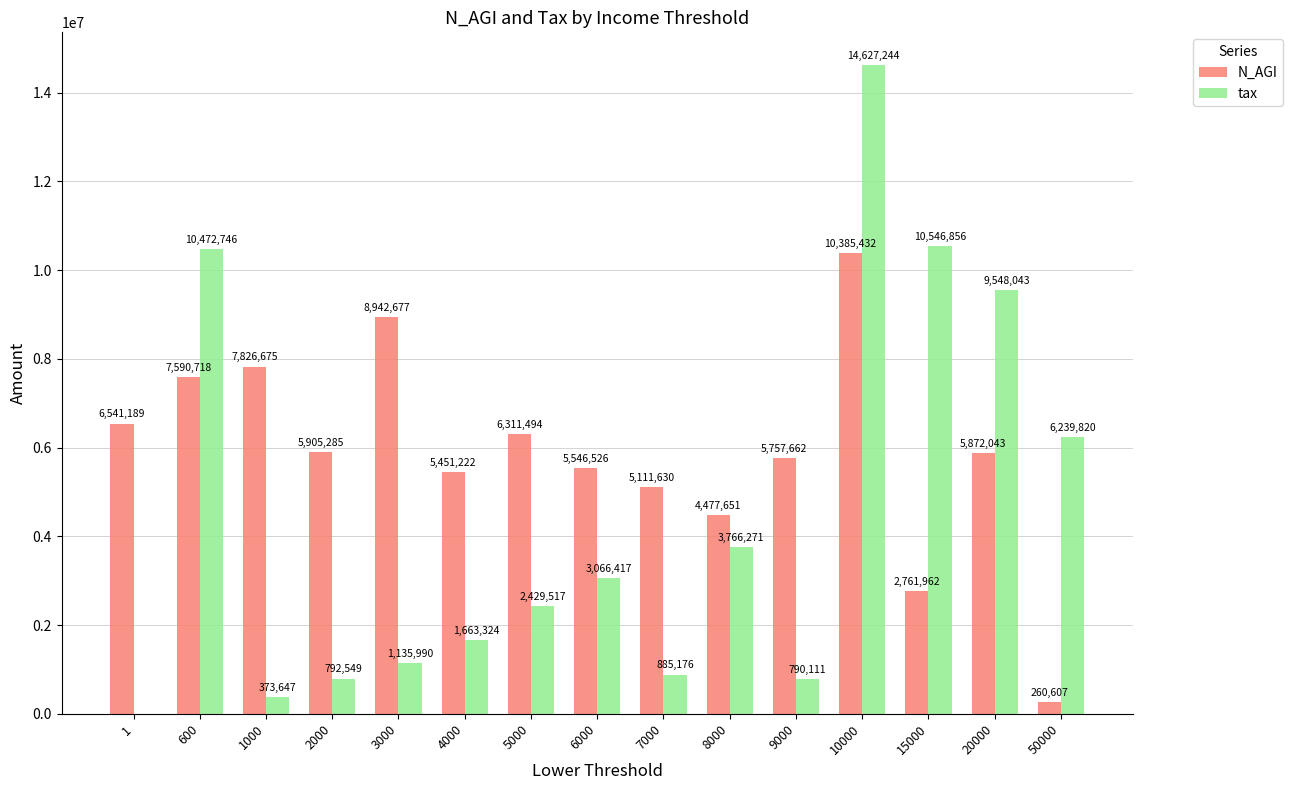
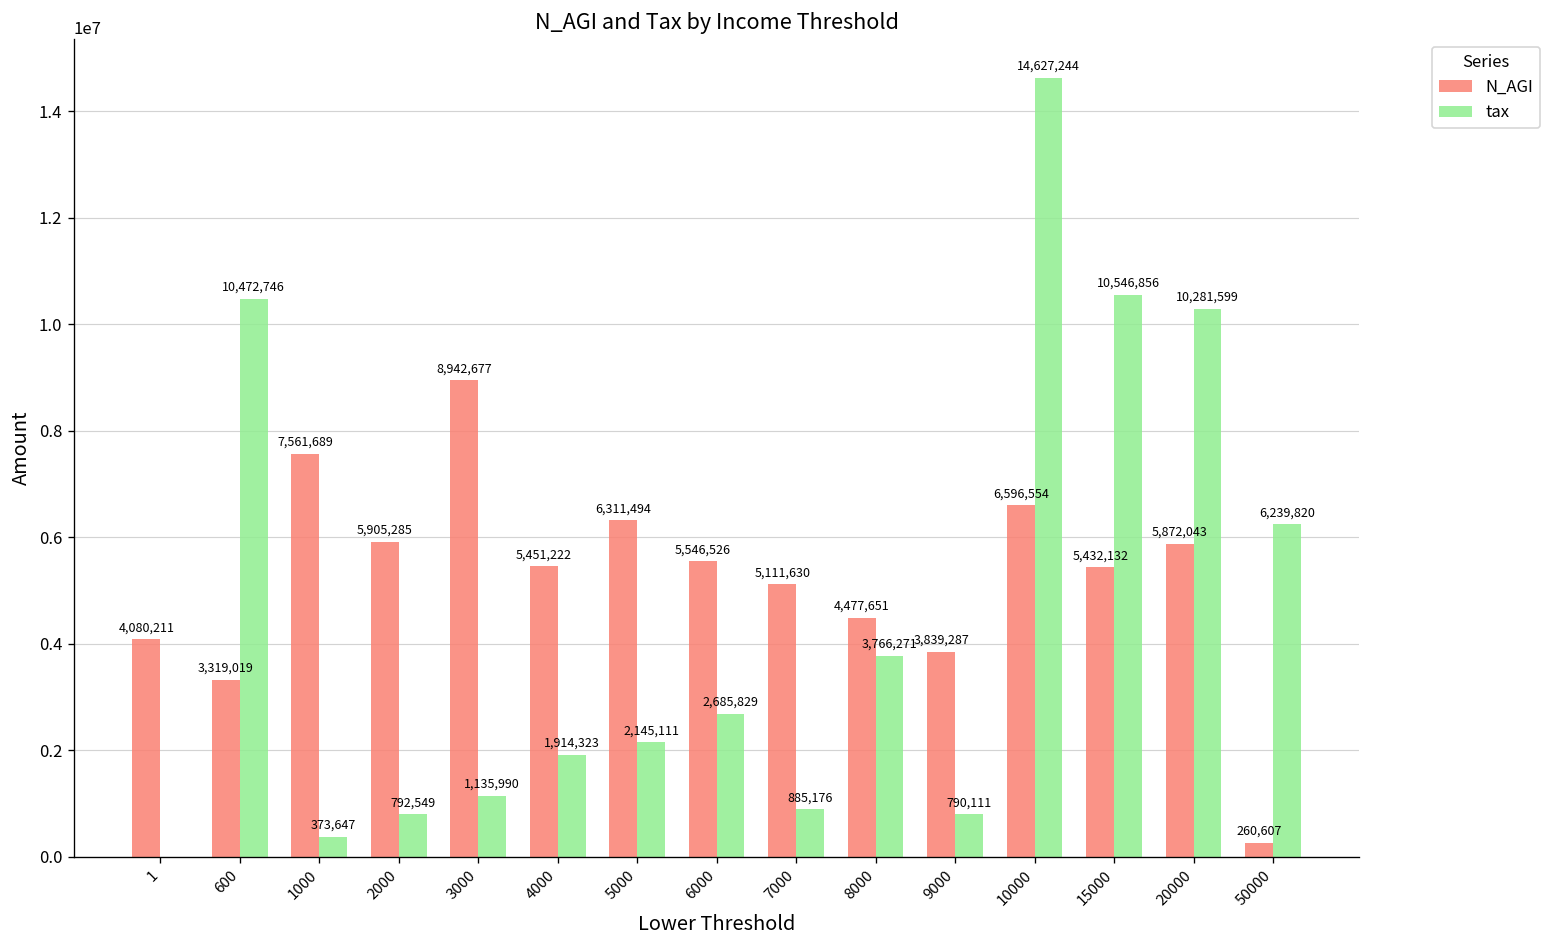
  {
    "N_AGI": {
-     "1": "6,541,189",
-     "600": "7,590,718",
-     "1000": "7,826,675",
+     "1": "4,080,211",
+     "600": "3,319,019",
+     "1000": "7,561,689",
      "2000": "5,905,285",
      "3000": "8,942,677",
      "4000": "5,451,222",
      "5000": "6,311,494",
      "6000": "5,546,526",
      "7000": "5,111,630",
      "8000": "4,477,651",
-     "9000": "5,757,662",
-     "10000": "10,385,432",
-     "15000": "2,761,962",
+     "9000": "3,839,287",
+     "10000": "6,596,554",
+     "15000": "5,432,132",
      "20000": "5,872,043",
      "50000": "260,607"
    },
    "tax": {
      "600": "10,472,746",
      "1000": "373,647",
      "2000": "792,549",
      "3000": "1,135,990",
-     "4000": "1,663,324",
-     "5000": "2,429,517",
-     "6000": "3,066,417",
+     "4000": "1,914,323",
+     "5000": "2,145,111",
+     "6000": "2,685,829",
      "7000": "885,176",
      "8000": "3,766,271",
      "9000": "790,111",
      "10000": "14,627,244",
      "15000": "10,546,856",
-     "20000": "9,548,043",
+     "20000": "10,281,599",
      "50000": "6,239,820"
    }
  }
